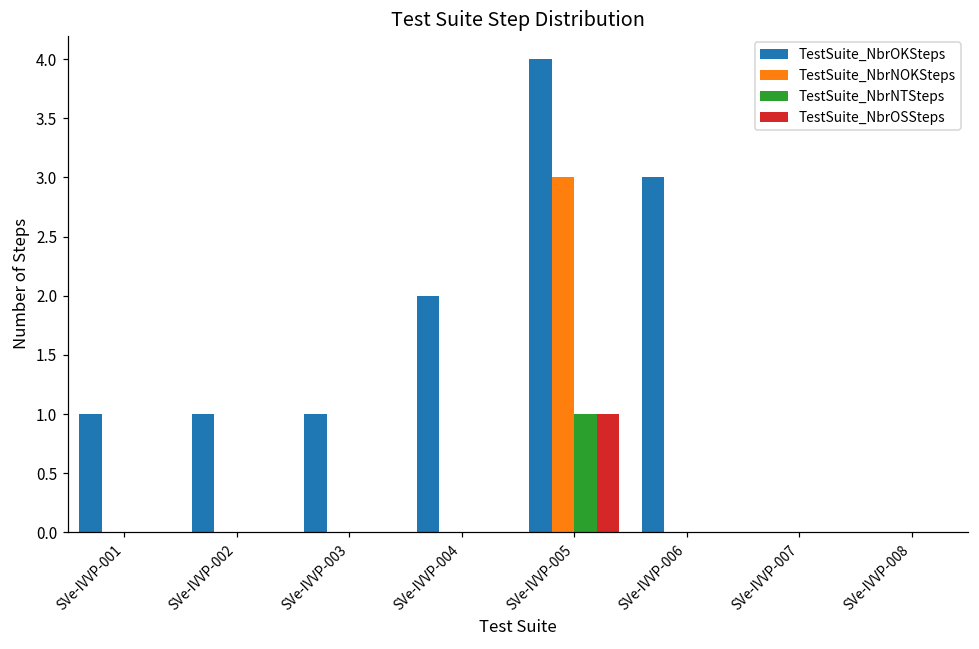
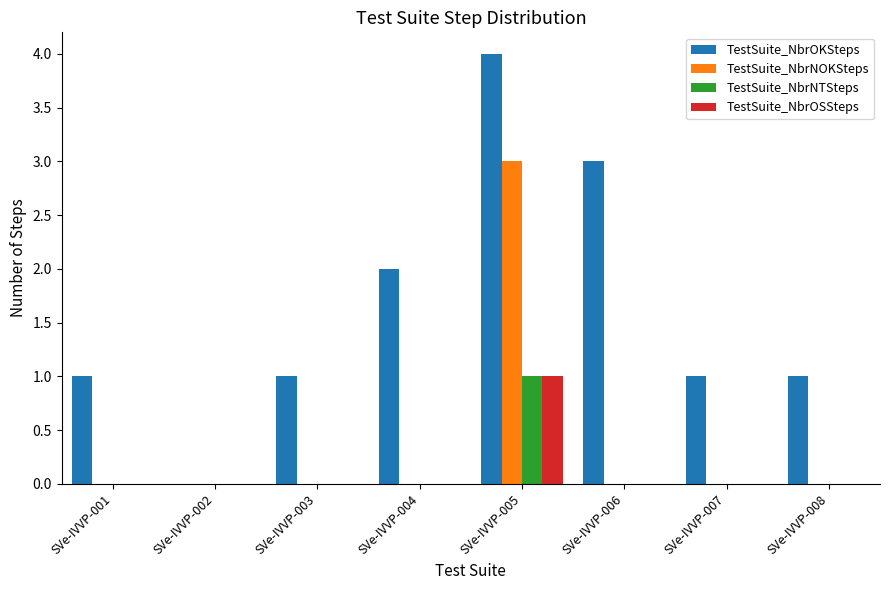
  {
    "TestSuite_NbrOKSteps": {
      "SVe-IVVP-001": 1,
-     "SVe-IVVP-002": 1,
+     "SVe-IVVP-002": 0,
      "SVe-IVVP-003": 1,
      "SVe-IVVP-004": 2,
      "SVe-IVVP-005": 4,
      "SVe-IVVP-006": 3,
-     "SVe-IVVP-007": 0,
-     "SVe-IVVP-008": 0
+     "SVe-IVVP-007": 1,
+     "SVe-IVVP-008": 1
    },
    "TestSuite_NbrNOKSteps": {
      "SVe-IVVP-001": 0,
      "SVe-IVVP-002": 0,
      "SVe-IVVP-003": 0,
      "SVe-IVVP-004": 0,
      "SVe-IVVP-005": 3,
      "SVe-IVVP-006": 0,
      "SVe-IVVP-007": 0,
      "SVe-IVVP-008": 0
    },
    "TestSuite_NbrNTSteps": {
      "SVe-IVVP-001": 0,
      "SVe-IVVP-002": 0,
      "SVe-IVVP-003": 0,
      "SVe-IVVP-004": 0,
      "SVe-IVVP-005": 1,
      "SVe-IVVP-006": 0,
      "SVe-IVVP-007": 0,
      "SVe-IVVP-008": 0
    },
    "TestSuite_NbrOSSteps": {
      "SVe-IVVP-001": 0,
      "SVe-IVVP-002": 0,
      "SVe-IVVP-003": 0,
      "SVe-IVVP-004": 0,
      "SVe-IVVP-005": 1,
      "SVe-IVVP-006": 0,
      "SVe-IVVP-007": 0,
      "SVe-IVVP-008": 0
    }
  }
